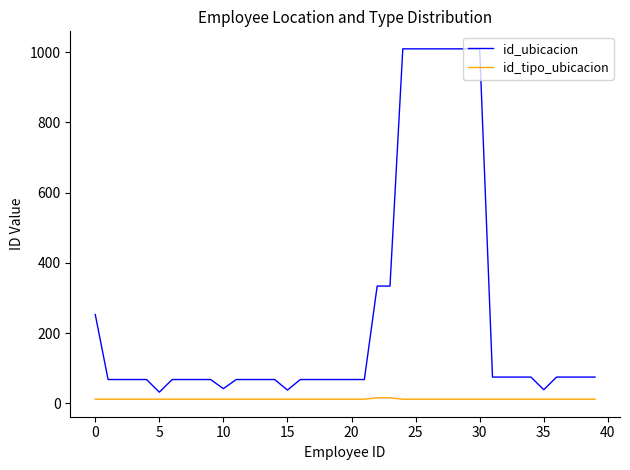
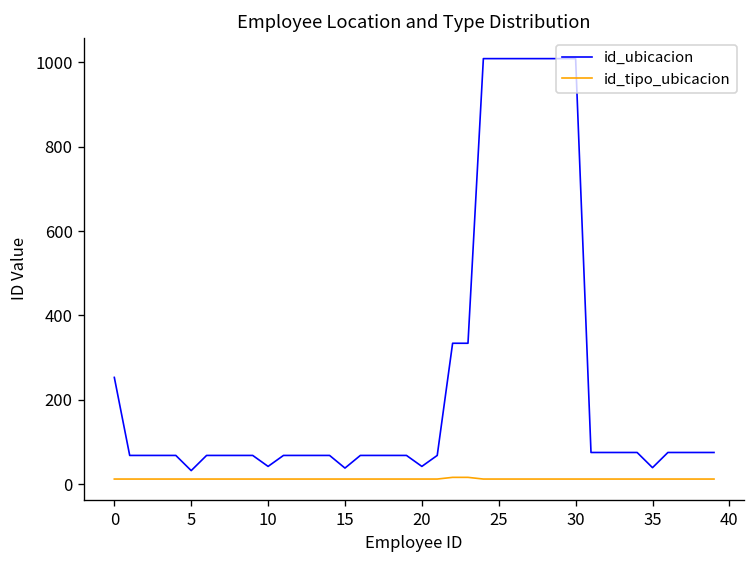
  {
    "id_ubicacion": {
      "0": 250,
      "5": 30,
      "10": 40,
      "15": 40,
-     "20": 70,
+     "20": 40,
      "25": 1010,
      "35": 40
    },
    "id_tipo_ubicacion": {
      "0": 10,
      "5": 10,
      "10": 10,
      "15": 10,
      "20": 10,
      "25": 10,
      "30": 10,
      "35": 10
    }
  }
